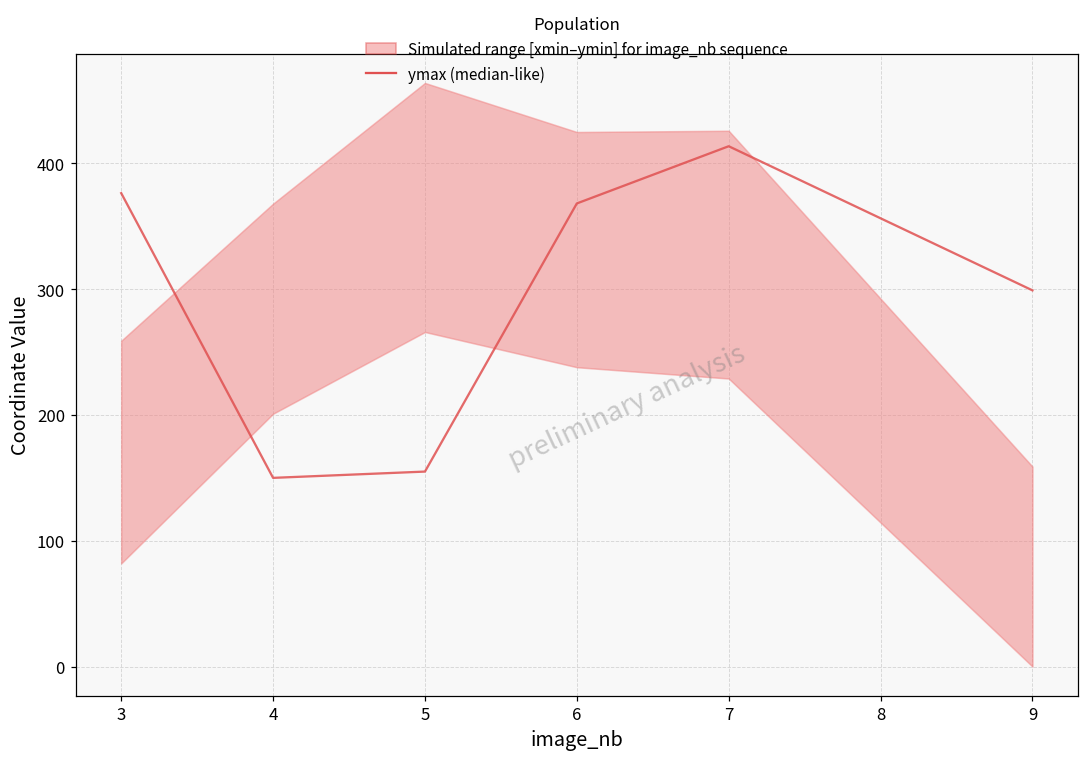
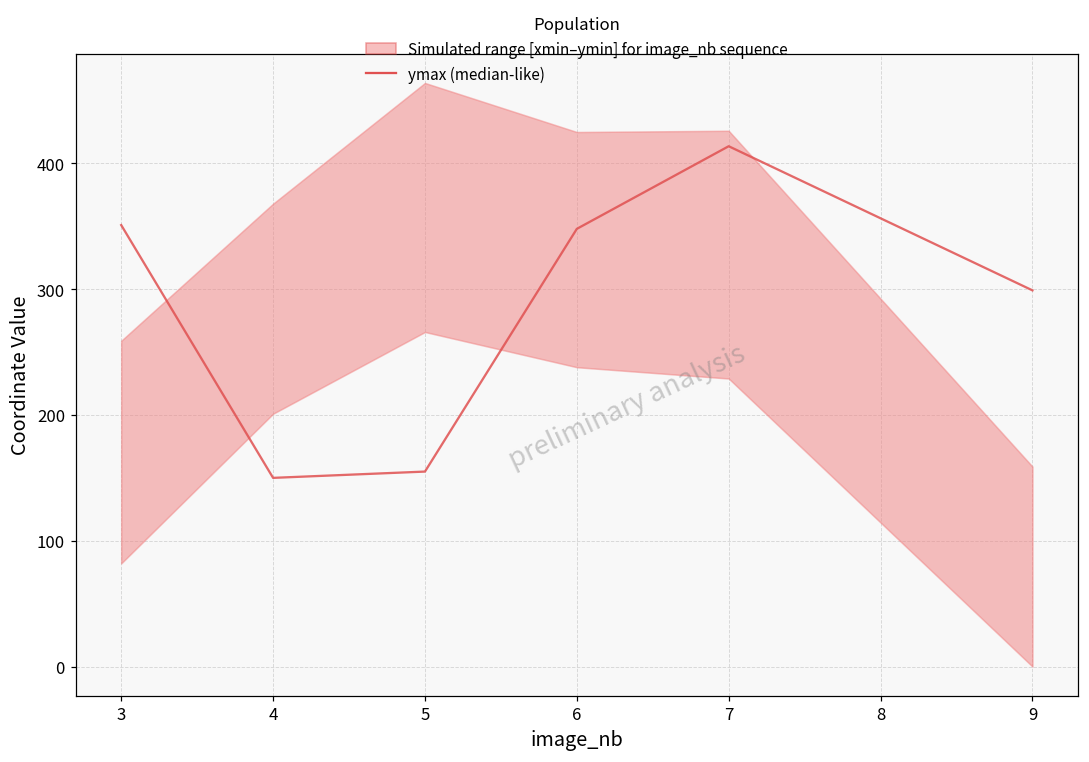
  {
    "ymax (median-like)": {
-     "3": 376,
+     "3": 351,
      "4": 150,
      "5": 155,
-     "6": 368,
+     "6": 348,
      "7": 414,
      "9": 299
    }
  }
